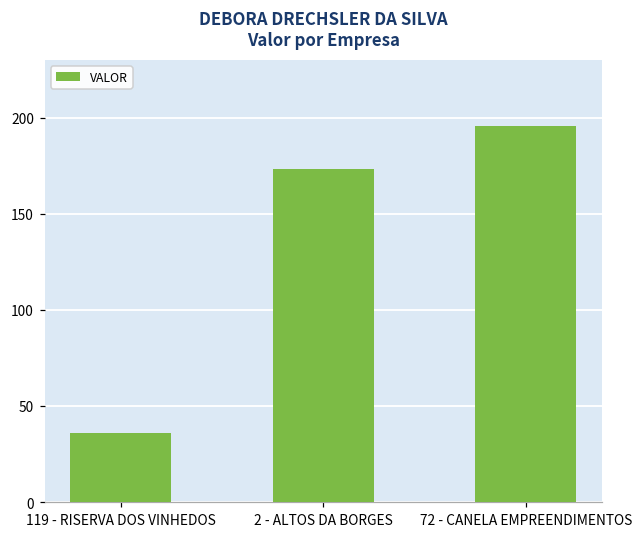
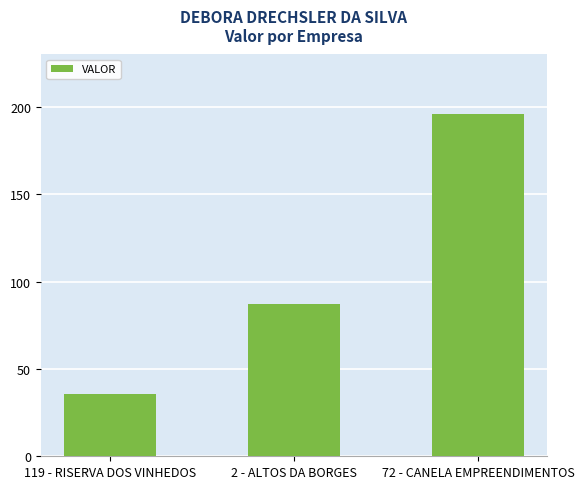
  {
    "119 - RISERVA DOS VINHEDOS": 36,
-   "2 - ALTOS DA BORGES": 173,
+   "2 - ALTOS DA BORGES": 87,
    "72 - CANELA EMPREENDIMENTOS": 196
  }
